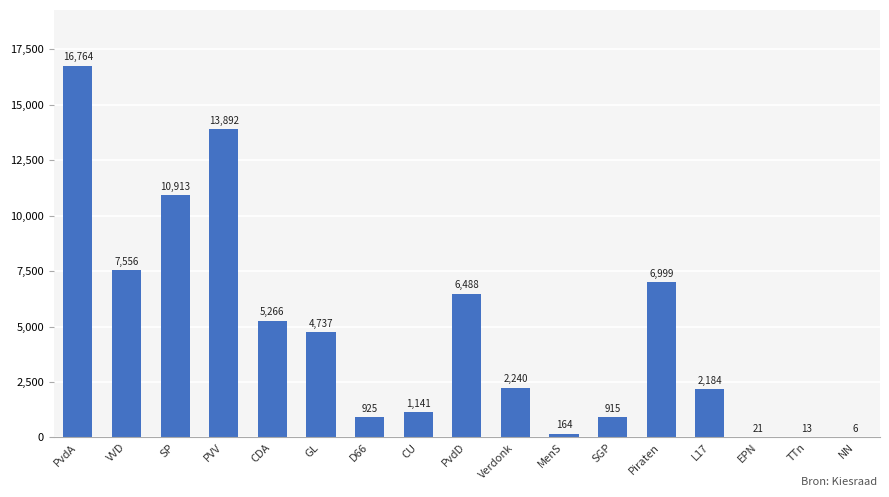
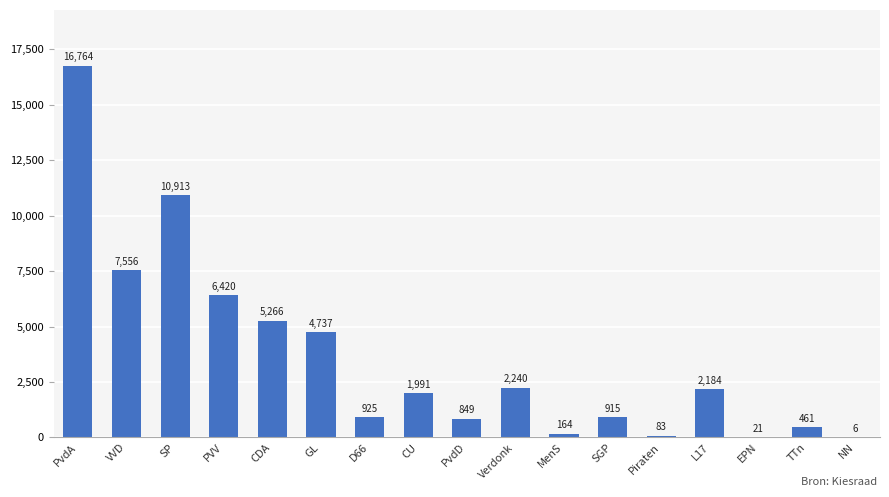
  {
    "PvdA": "16,764",
    "VVD": "7,556",
    "SP": "10,913",
-   "PVV": "13,892",
+   "PVV": "6,420",
    "CDA": "5,266",
    "GL": "4,737",
    "D66": "925",
-   "CU": "1,141",
-   "PvdD": "6,488",
+   "CU": "1,991",
+   "PvdD": "849",
    "Verdonk": "2,240",
    "MenS": "164",
    "SGP": "915",
-   "Piraten": "6,999",
+   "Piraten": "83",
    "L17": "2,184",
    "EPN": "21",
-   "TTn": "13",
+   "TTn": "461",
    "NN": "6"
  }
